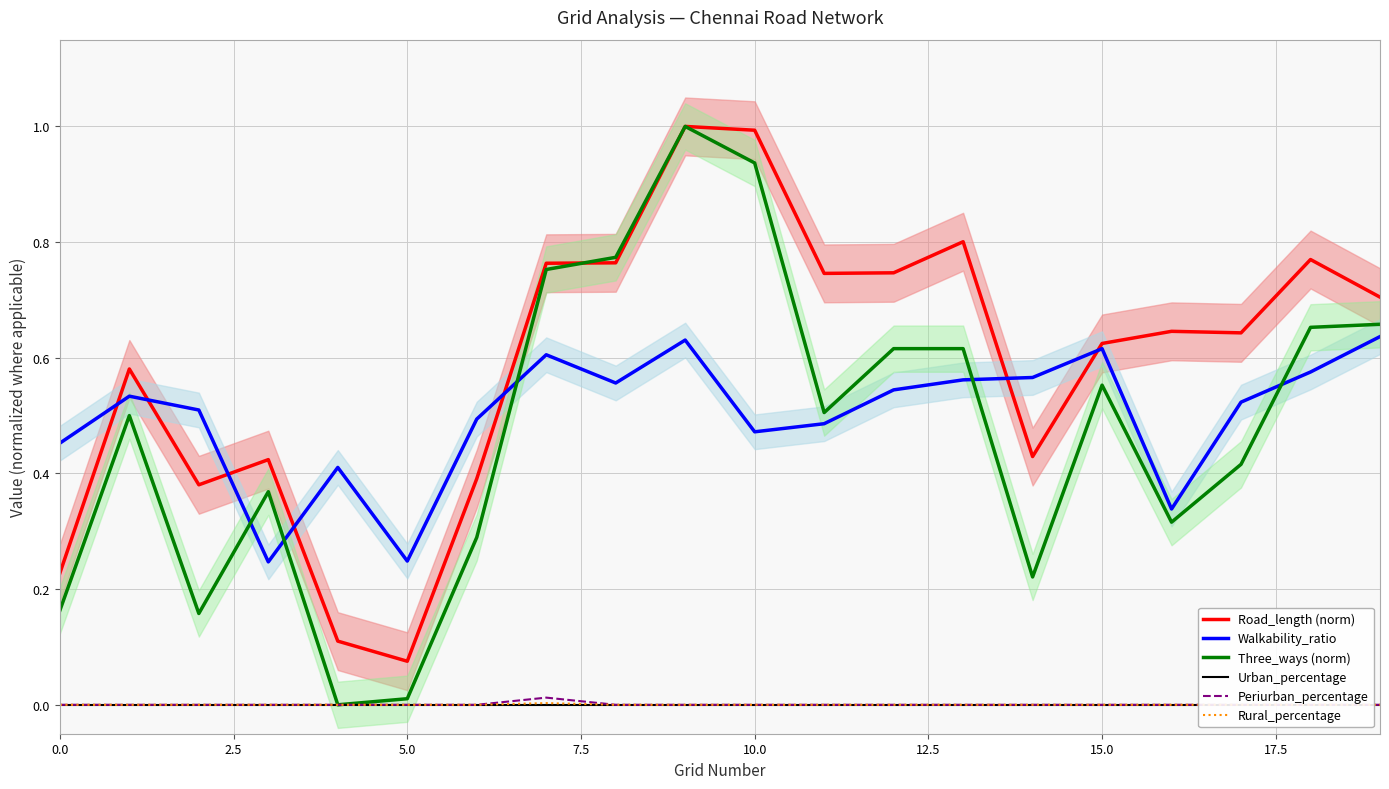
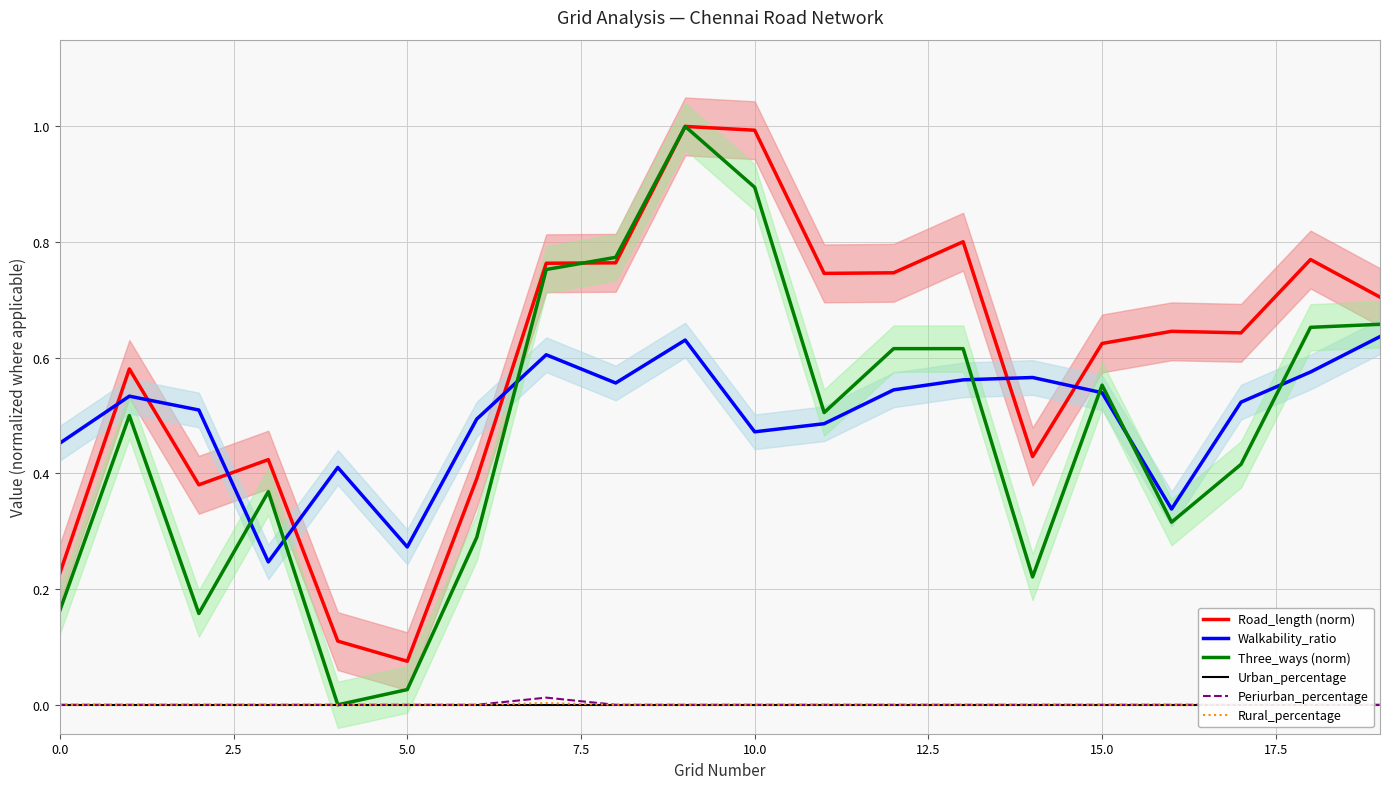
  {
    "Road_length (norm)": {
      "0.0": 0.23,
      "5.0": 0.08,
      "10.0": 0.99,
      "15.0": 0.62
    },
    "Walkability_ratio": {
      "0.0": 0.45,
-     "5.0": 0.25,
+     "5.0": 0.27,
      "10.0": 0.47,
-     "15.0": 0.62
+     "15.0": 0.54
    },
    "Three_ways (norm)": {
      "0.0": 0.16,
-     "5.0": 0.01,
-     "10.0": 0.94,
+     "5.0": 0.03,
+     "10.0": 0.89,
      "15.0": 0.55
    }
  }
